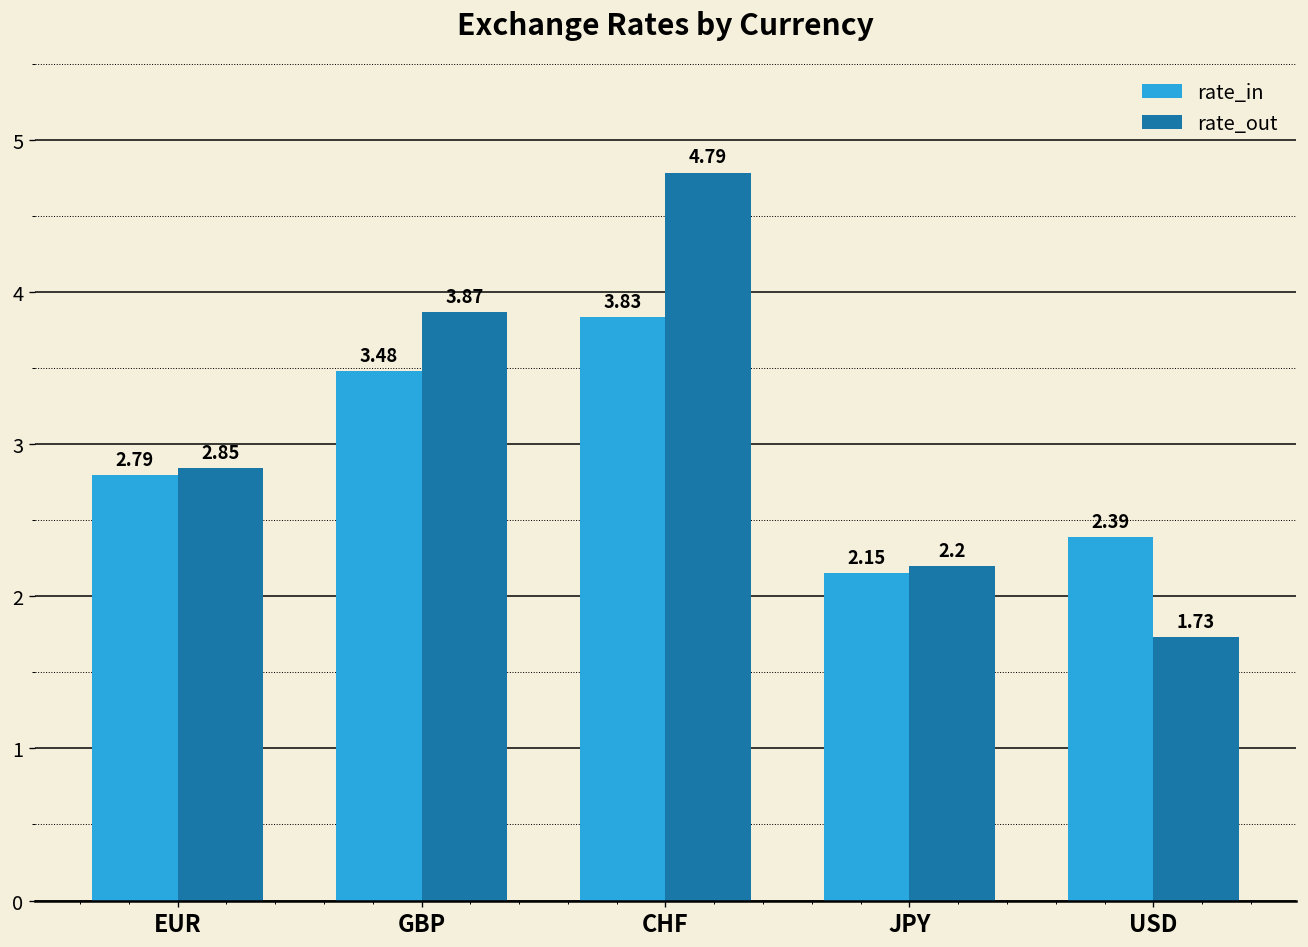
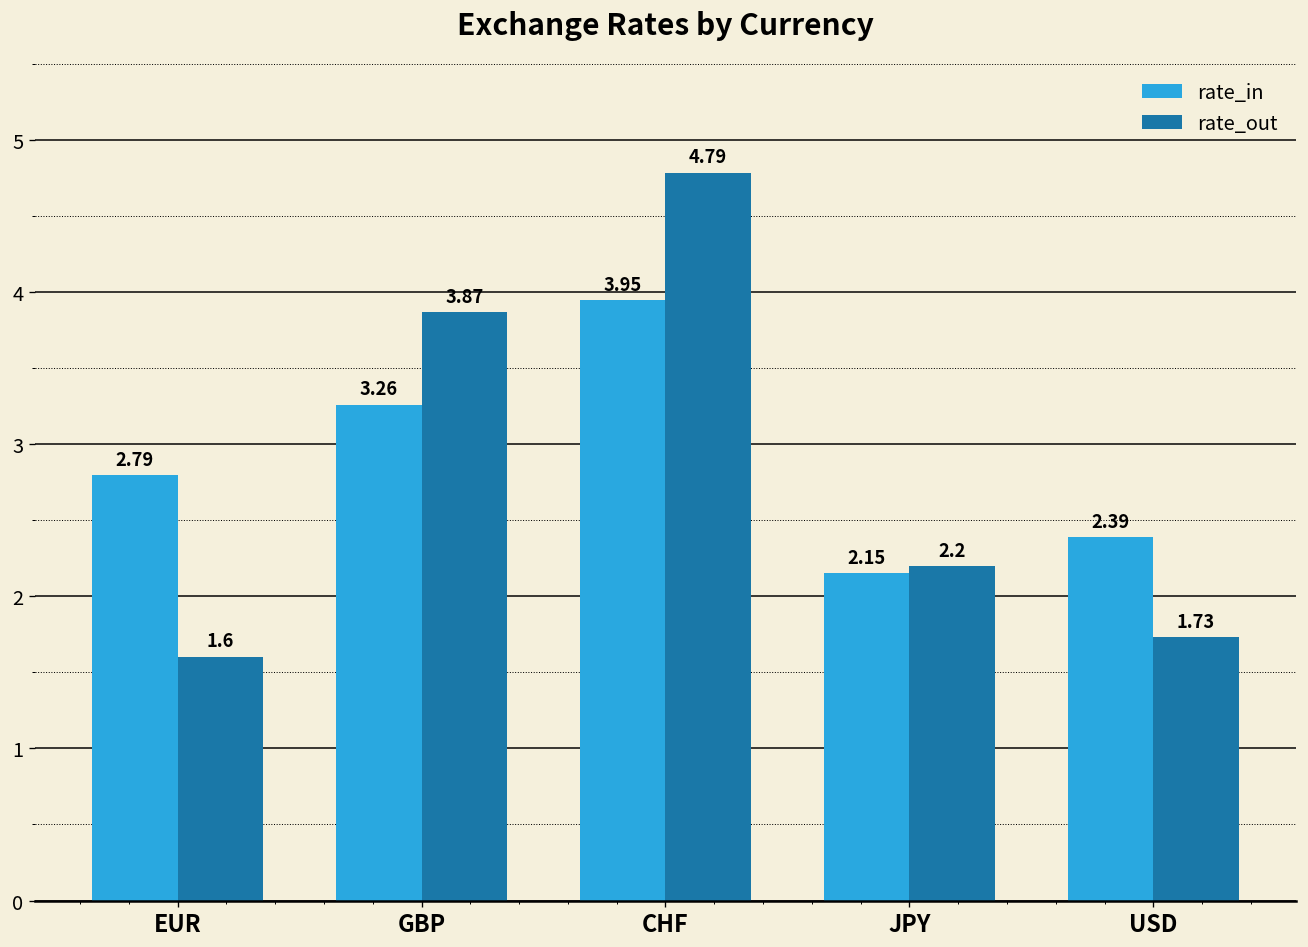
  {
    "rate_in": {
      "EUR": 2.79,
-     "GBP": 3.48,
-     "CHF": 3.83,
+     "GBP": 3.26,
+     "CHF": 3.95,
      "JPY": 2.15,
      "USD": 2.39
    },
    "rate_out": {
-     "EUR": 2.85,
+     "EUR": 1.6,
      "GBP": 3.87,
      "CHF": 4.79,
      "JPY": 2.2,
      "USD": 1.73
    }
  }
